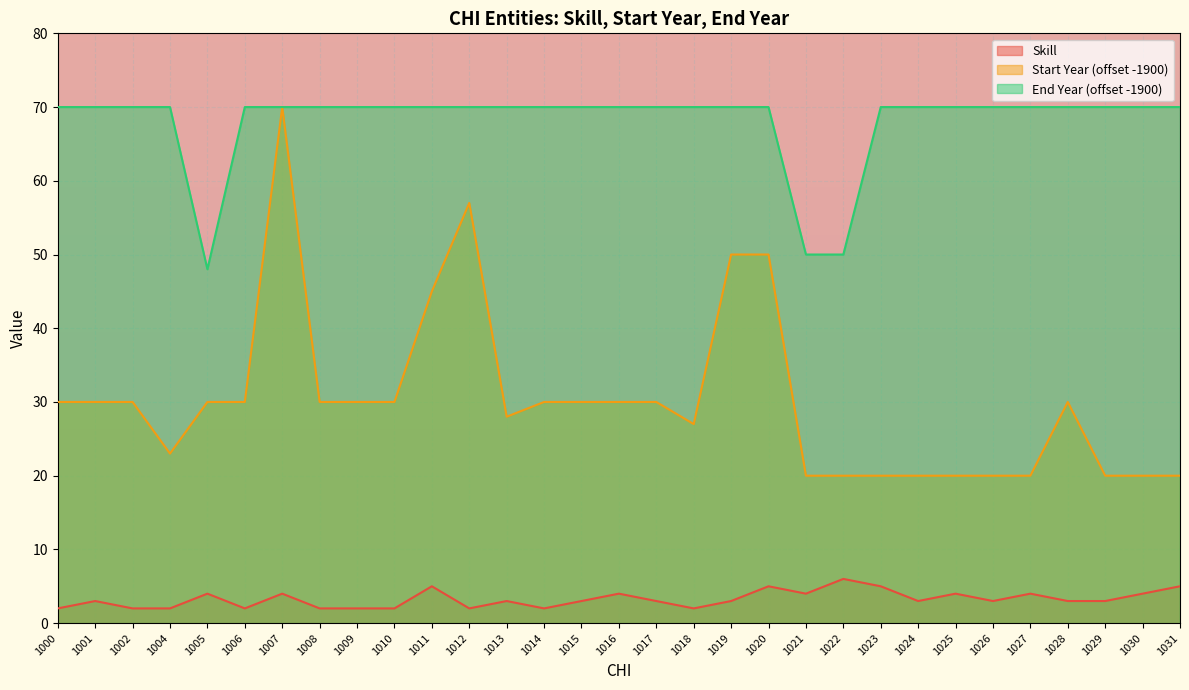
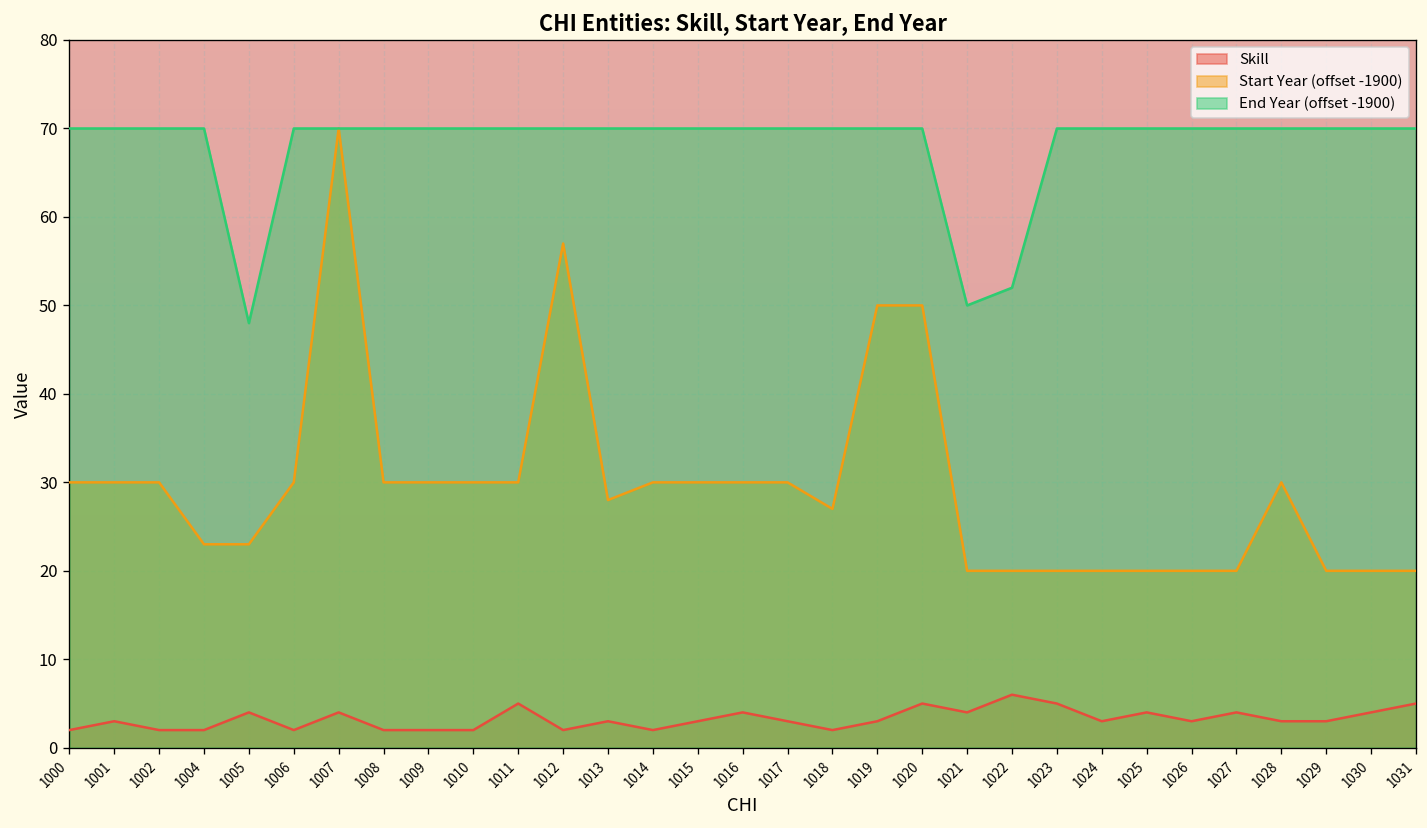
  {
    "Skill": {
      "1000": 2,
      "1001": 3,
      "1002": 2,
      "1004": 2,
      "1005": 4,
      "1006": 2,
      "1007": 4,
      "1008": 2,
      "1009": 2,
      "1010": 2,
      "1011": 5,
      "1012": 2,
      "1013": 3,
      "1014": 2,
      "1015": 3,
      "1016": 4,
      "1017": 3,
      "1018": 2,
      "1019": 3,
      "1020": 5,
      "1021": 4,
      "1022": 6,
      "1023": 5,
      "1024": 3,
      "1025": 4,
      "1026": 3,
      "1027": 4,
      "1028": 3,
      "1029": 3,
      "1030": 4,
      "1031": 5
    },
    "Start Year (offset -1900)": {
      "1000": 30,
      "1001": 30,
      "1002": 30,
      "1004": 23,
-     "1005": 30,
+     "1005": 23,
      "1006": 30,
      "1008": 30,
      "1009": 30,
      "1010": 30,
-     "1011": 45,
+     "1011": 30,
      "1012": 57,
      "1013": 28,
      "1014": 30,
      "1015": 30,
      "1016": 30,
      "1017": 30,
      "1018": 27,
      "1019": 50,
      "1020": 50,
      "1021": 20,
      "1022": 20,
      "1023": 20,
      "1024": 20,
      "1025": 20,
      "1026": 20,
      "1027": 20,
      "1028": 30,
      "1029": 20,
      "1030": 20,
      "1031": 20
    },
    "End Year (offset -1900)": {
      "1000": 70,
      "1001": 70,
      "1002": 70,
      "1004": 70,
      "1005": 48,
      "1006": 70,
      "1008": 70,
      "1009": 70,
      "1010": 70,
      "1011": 70,
      "1012": 70,
      "1013": 70,
      "1014": 70,
      "1015": 70,
      "1016": 70,
      "1017": 70,
      "1018": 70,
      "1019": 70,
      "1020": 70,
      "1021": 50,
-     "1022": 50,
+     "1022": 52,
      "1023": 70,
      "1024": 70,
      "1025": 70,
      "1026": 70,
      "1027": 70,
      "1028": 70,
      "1029": 70,
      "1030": 70,
      "1031": 70
    }
  }
